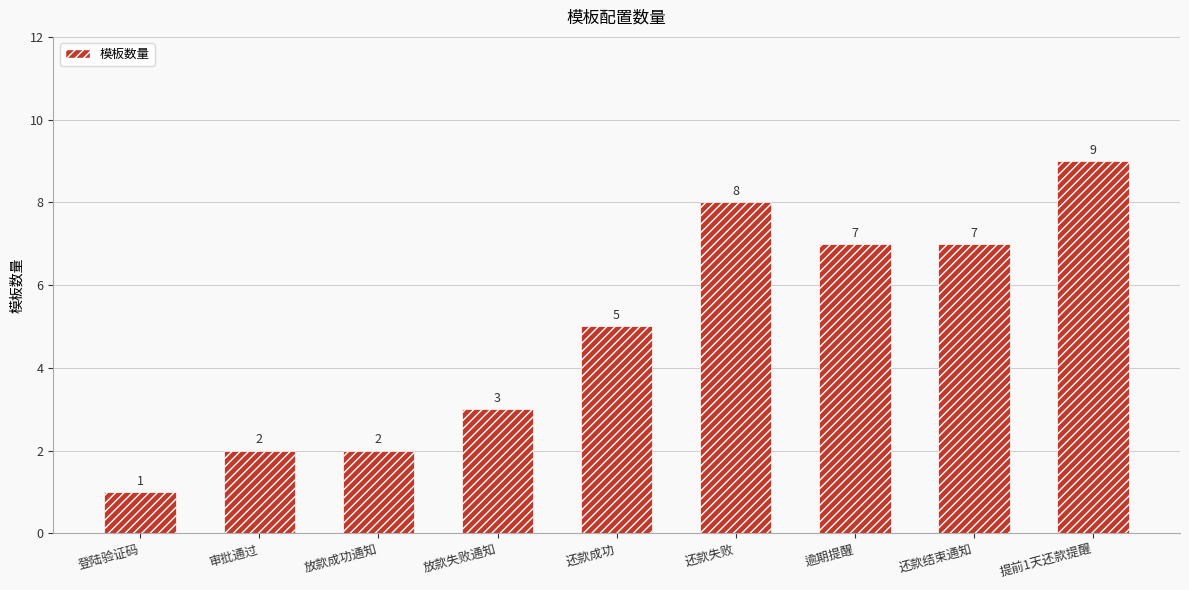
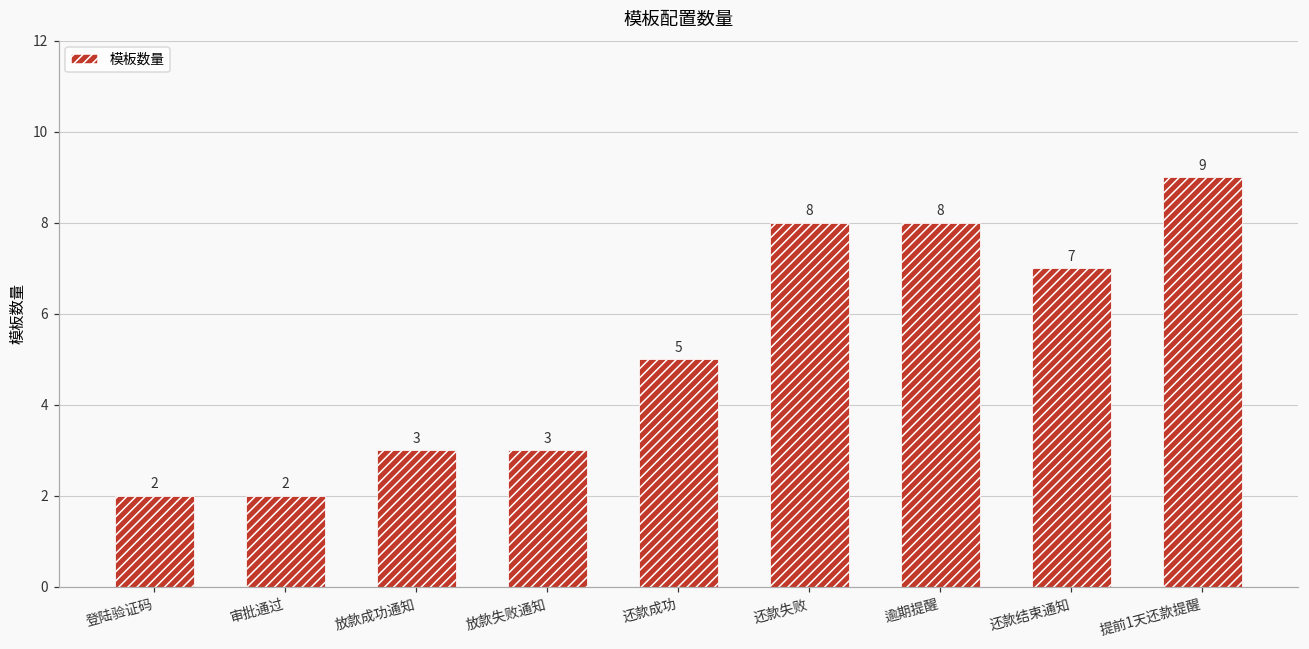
  {
-   "登陆验证码": 1,
+   "登陆验证码": 2,
    "审批通过": 2,
-   "放款成功通知": 2,
+   "放款成功通知": 3,
    "放款失败通知": 3,
    "还款成功": 5,
    "还款失败": 8,
-   "逾期提醒": 7,
+   "逾期提醒": 8,
    "还款结束通知": 7,
    "提前1天还款提醒": 9
  }
